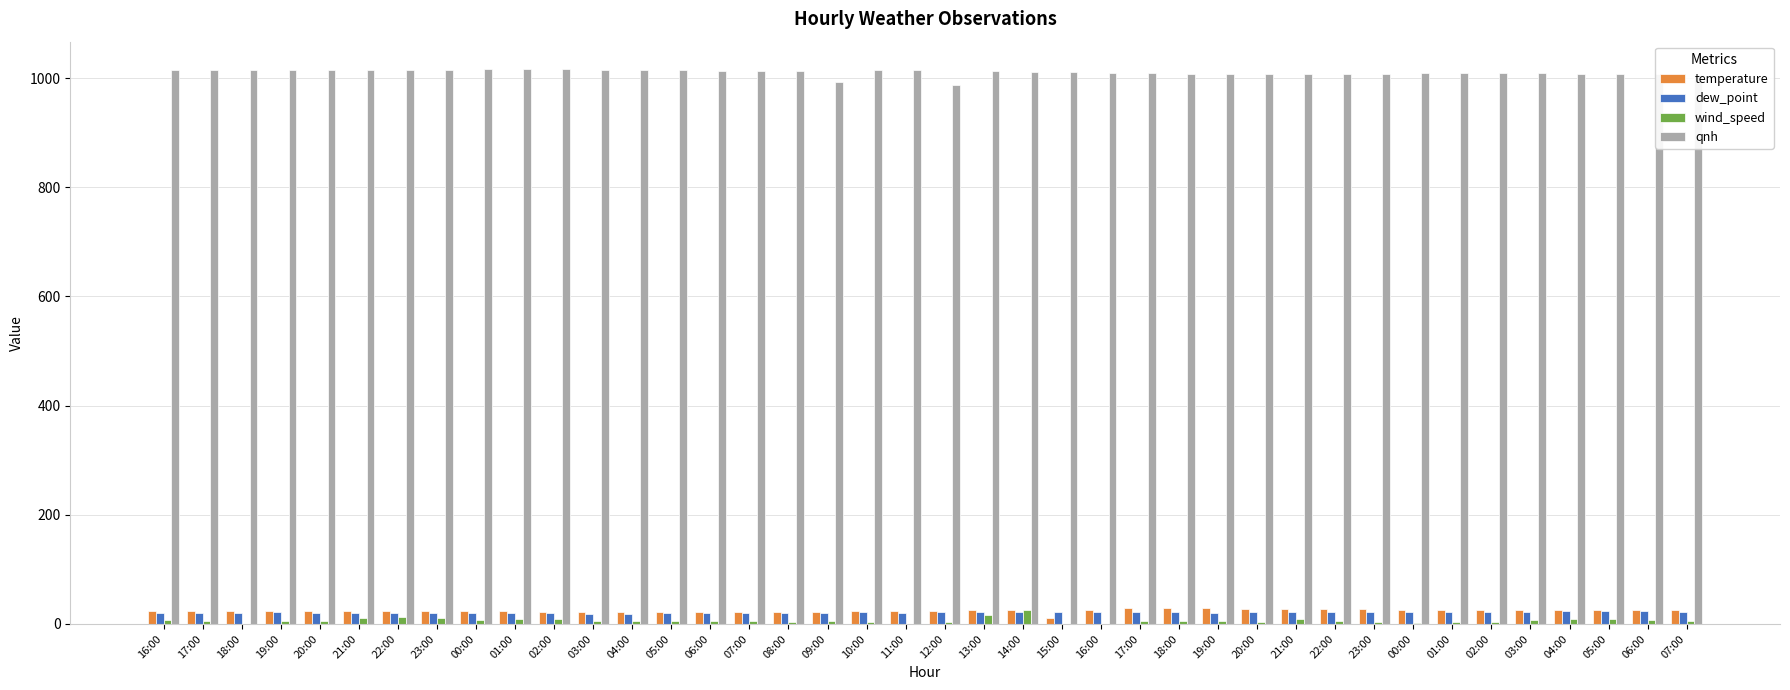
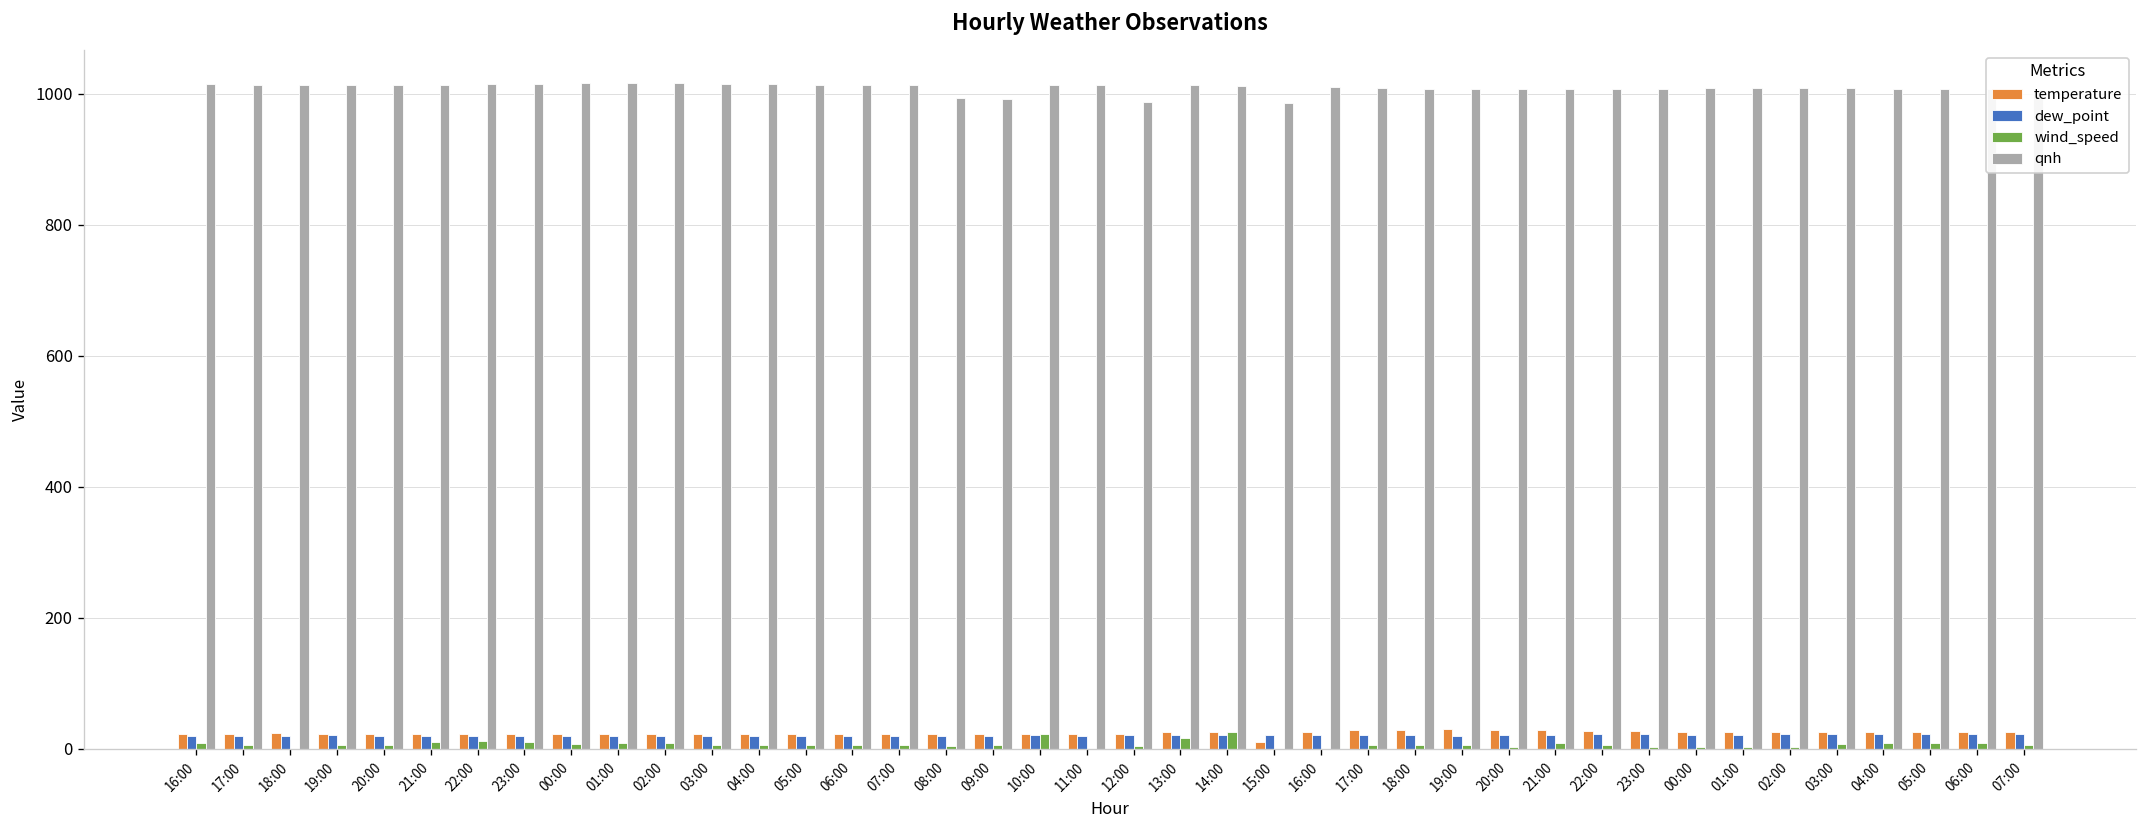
  {
    "temperature": {
      "08:00": 20,
      "09:00": 20,
      "10:00": 20,
      "11:00": 20,
      "12:00": 20,
      "13:00": 30,
      "14:00": 30,
      "15:00": 10
    },
    "dew_point": {
      "08:00": 20,
      "09:00": 20,
      "10:00": 20,
      "11:00": 20,
      "12:00": 20,
      "13:00": 20,
      "14:00": 20,
      "15:00": 20
    },
    "wind_speed": {
      "09:00": 10,
-     "10:00": 0,
+     "10:00": 20,
      "11:00": 0,
      "13:00": 20,
      "14:00": 30,
      "15:00": 0
    },
    "qnh": {
-     "08:00": 1010,
+     "08:00": 990,
      "09:00": 990,
      "10:00": 1010,
      "11:00": 1010,
      "12:00": 990,
      "13:00": 1010,
      "14:00": 1010,
-     "15:00": 1010
+     "15:00": 990
    }
  }
